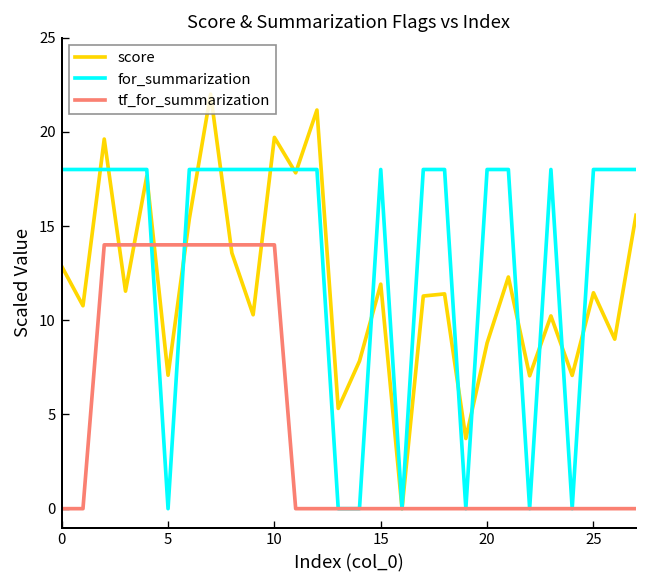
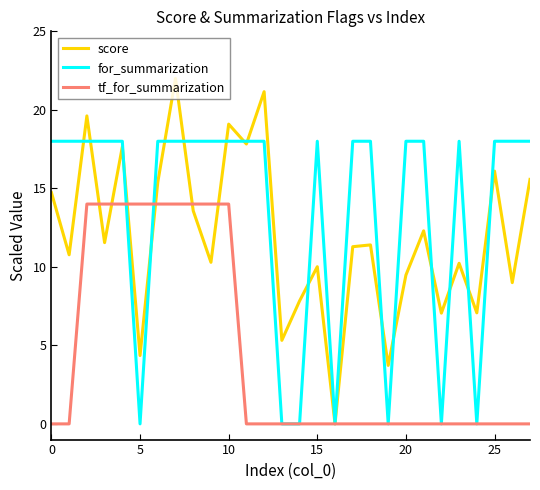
  {
    "score": {
-     "0": 12.9,
-     "5": 7.1,
-     "10": 19.7,
-     "15": 11.9,
-     "20": 8.8,
-     "25": 11.5
+     "0": 14.7,
+     "5": 4.4,
+     "10": 19.1,
+     "15": 10.0,
+     "20": 9.5,
+     "25": 16.1
    },
    "for_summarization": {
      "0": 18.0,
      "5": 0.0,
      "10": 18.0,
      "15": 18.0,
      "20": 18.0,
      "25": 18.0
    },
    "tf_for_summarization": {
      "0": 0.0,
      "5": 14.0,
      "10": 14.0,
      "15": 0.0,
      "20": 0.0,
      "25": 0.0
    }
  }
